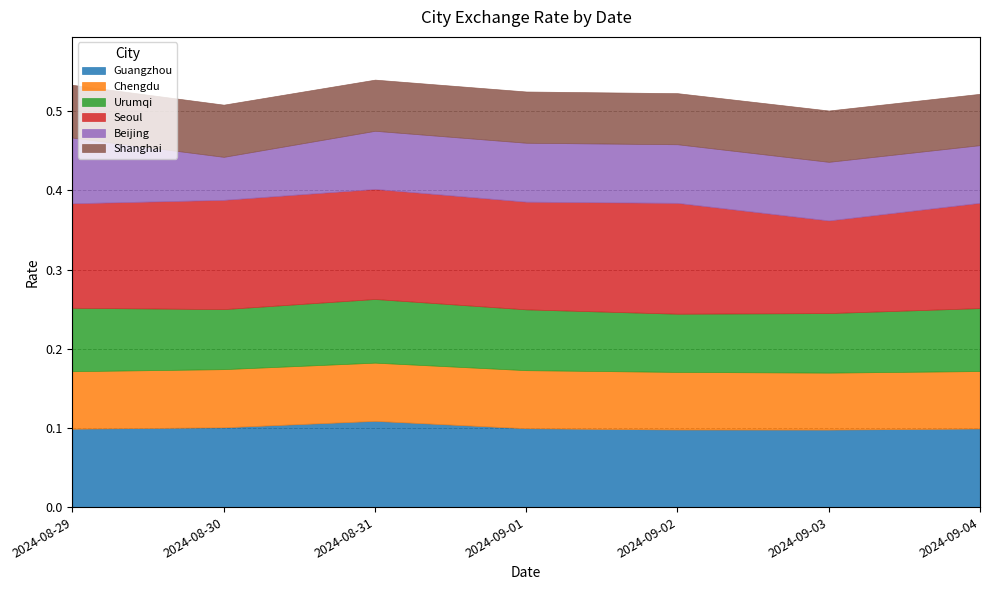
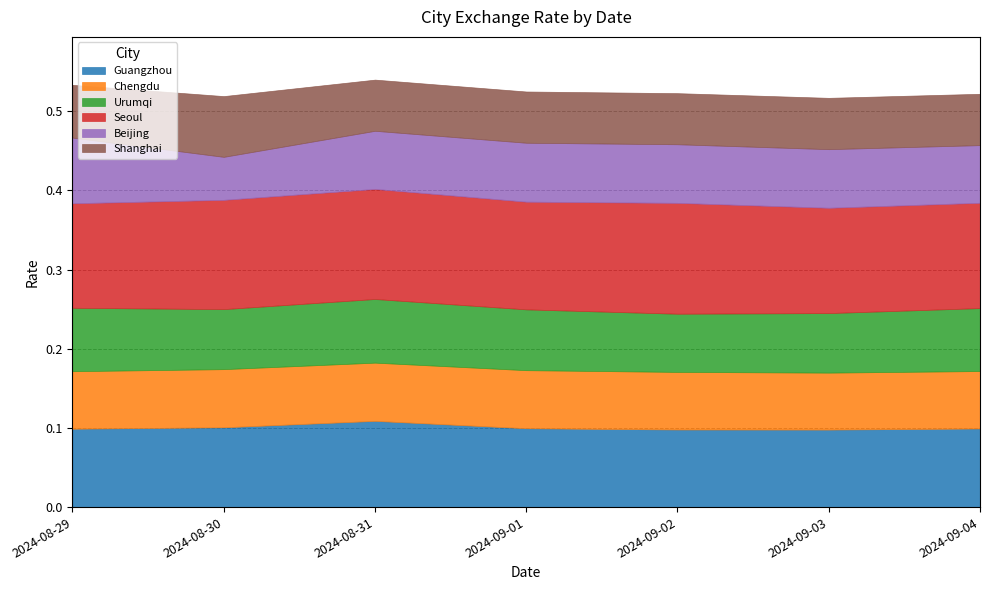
  {
    "Guangzhou": {
      "2024-08-29": 0.10,
      "2024-08-30": 0.10,
      "2024-08-31": 0.11,
      "2024-09-01": 0.10,
      "2024-09-02": 0.10,
      "2024-09-03": 0.10,
      "2024-09-04": 0.10
    },
    "Chengdu": {
      "2024-08-29": 0.07,
      "2024-08-30": 0.07,
      "2024-08-31": 0.07,
      "2024-09-01": 0.07,
      "2024-09-02": 0.07,
      "2024-09-03": 0.07,
      "2024-09-04": 0.07
    },
    "Urumqi": {
      "2024-08-29": 0.08,
      "2024-08-30": 0.08,
      "2024-08-31": 0.08,
      "2024-09-01": 0.08,
      "2024-09-02": 0.07,
      "2024-09-03": 0.08,
      "2024-09-04": 0.08
    },
    "Seoul": {
      "2024-08-29": 0.13,
      "2024-08-30": 0.14,
      "2024-08-31": 0.14,
      "2024-09-01": 0.14,
      "2024-09-02": 0.14,
-     "2024-09-03": 0.12,
+     "2024-09-03": 0.13,
      "2024-09-04": 0.13
    },
    "Beijing": {
      "2024-08-29": 0.08,
      "2024-08-30": 0.05,
      "2024-08-31": 0.07,
      "2024-09-01": 0.07,
      "2024-09-02": 0.07,
      "2024-09-03": 0.07,
      "2024-09-04": 0.07
    },
    "Shanghai": {
      "2024-08-29": 0.07,
-     "2024-08-30": 0.07,
+     "2024-08-30": 0.08,
      "2024-08-31": 0.06,
      "2024-09-01": 0.06,
      "2024-09-02": 0.06,
      "2024-09-03": 0.06,
      "2024-09-04": 0.06
    }
  }
